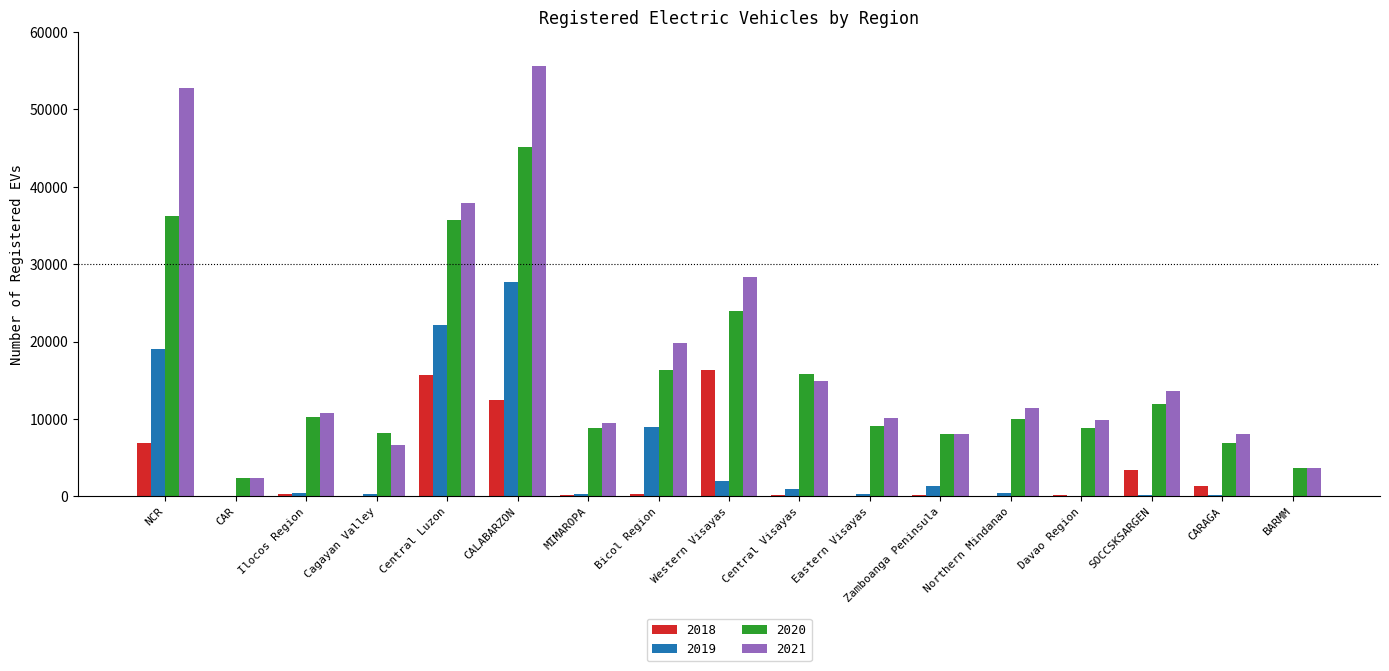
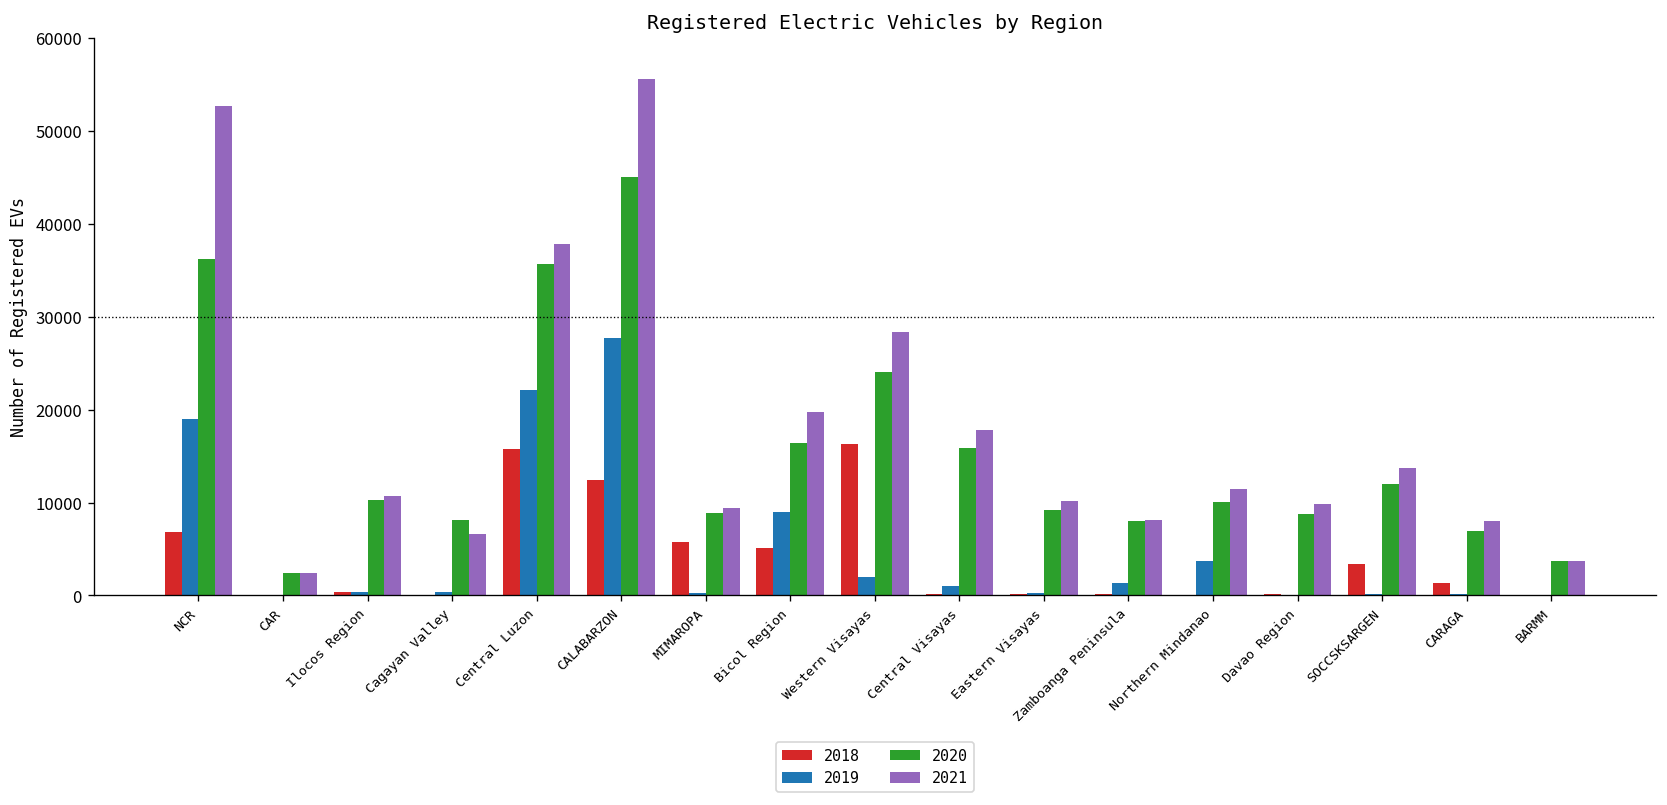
  {
    "2018": {
      "NCR": 7000,
      "Ilocos Region": 0,
      "Central Luzon": 16000,
      "CALABARZON": 12000,
-     "MIMAROPA": 0,
-     "Bicol Region": 0,
+     "MIMAROPA": 6000,
+     "Bicol Region": 5000,
      "Western Visayas": 16000,
      "SOCCSKSARGEN": 3000,
      "CARAGA": 1000
    },
    "2019": {
      "NCR": 19000,
      "Ilocos Region": 0,
      "Cagayan Valley": 0,
      "Central Luzon": 22000,
      "CALABARZON": 28000,
      "Bicol Region": 9000,
      "Western Visayas": 2000,
      "Central Visayas": 1000,
      "Zamboanga Peninsula": 1000,
-     "Northern Mindanao": 0
+     "Northern Mindanao": 4000
    },
    "2020": {
      "NCR": 36000,
      "CAR": 2000,
      "Ilocos Region": 10000,
      "Cagayan Valley": 8000,
      "Central Luzon": 36000,
      "CALABARZON": 45000,
      "MIMAROPA": 9000,
      "Bicol Region": 16000,
      "Western Visayas": 24000,
      "Central Visayas": 16000,
      "Eastern Visayas": 9000,
      "Zamboanga Peninsula": 8000,
      "Northern Mindanao": 10000,
      "Davao Region": 9000,
      "SOCCSKSARGEN": 12000,
      "CARAGA": 7000,
      "BARMM": 4000
    },
    "2021": {
      "NCR": 53000,
      "CAR": 2000,
      "Ilocos Region": 11000,
      "Cagayan Valley": 7000,
      "Central Luzon": 38000,
      "CALABARZON": 56000,
      "MIMAROPA": 9000,
      "Bicol Region": 20000,
      "Western Visayas": 28000,
-     "Central Visayas": 15000,
+     "Central Visayas": 18000,
      "Eastern Visayas": 10000,
      "Zamboanga Peninsula": 8000,
      "Northern Mindanao": 11000,
      "Davao Region": 10000,
      "SOCCSKSARGEN": 14000,
      "CARAGA": 8000,
      "BARMM": 4000
    }
  }
